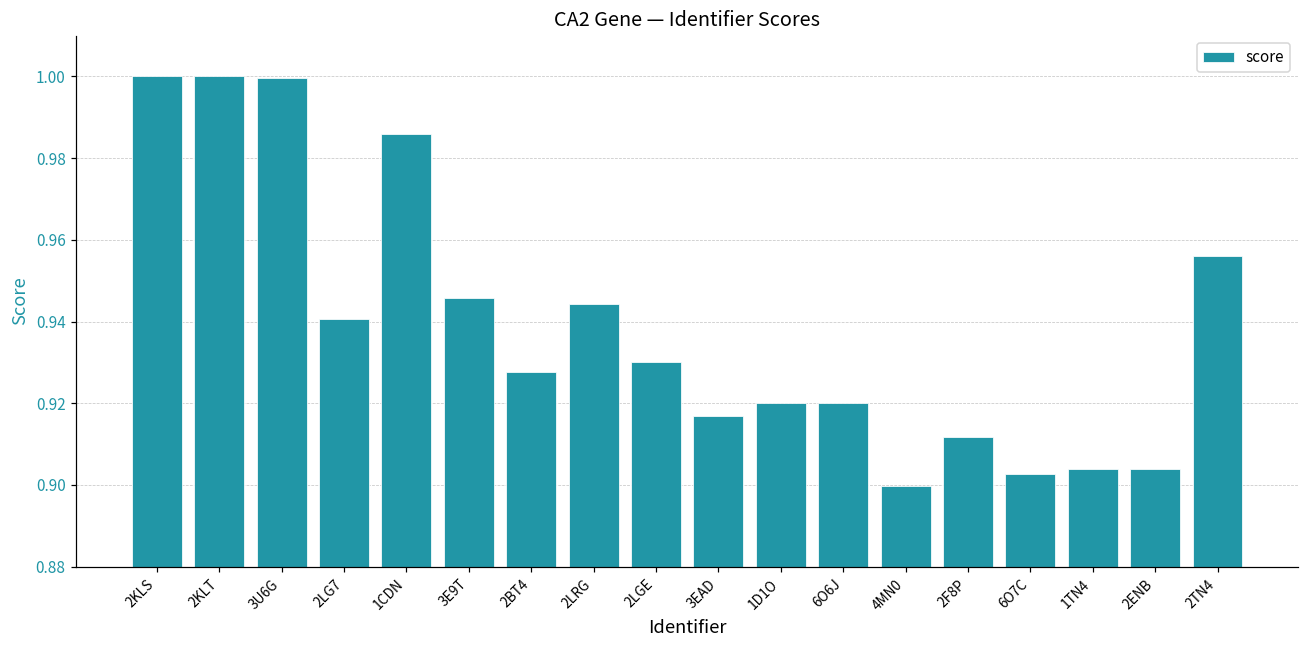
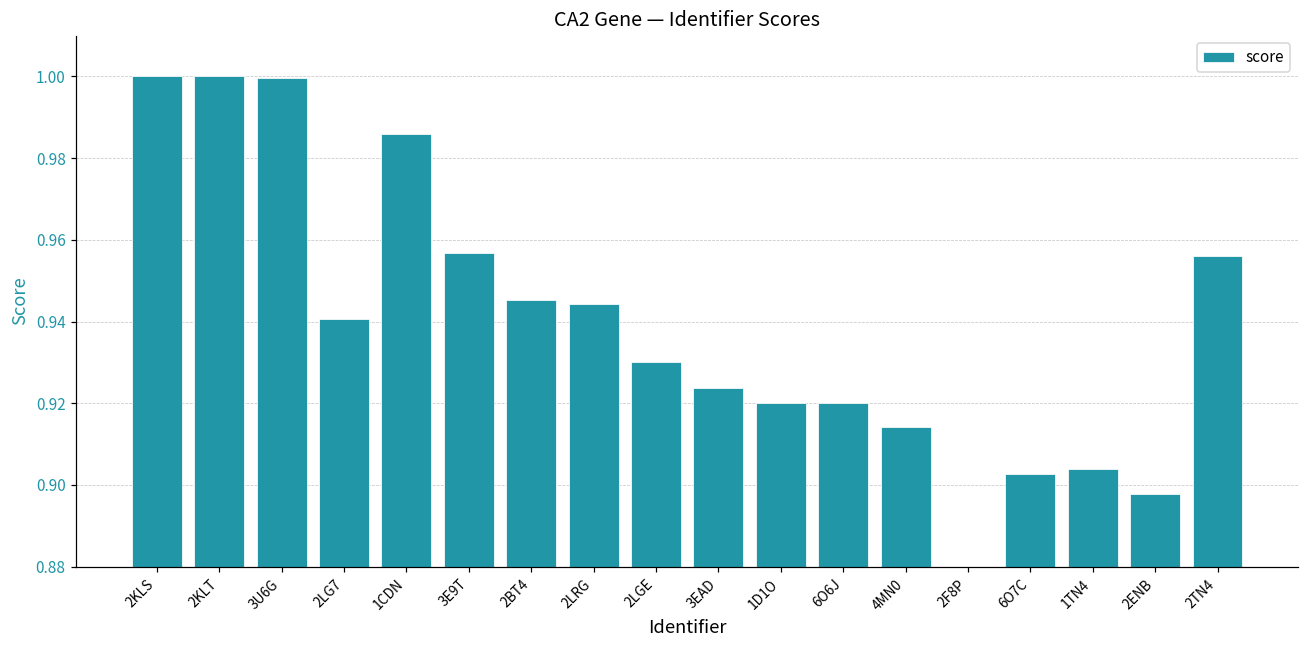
  {
    "2KLS": 1.000,
    "2KLT": 1.000,
    "3U6G": 1.000,
    "2LG7": 0.941,
    "1CDN": 0.986,
-   "3E9T": 0.946,
-   "2BT4": 0.928,
+   "3E9T": 0.957,
+   "2BT4": 0.945,
    "2LRG": 0.944,
    "2LGE": 0.930,
-   "3EAD": 0.917,
+   "3EAD": 0.924,
    "1D1O": 0.920,
    "6O6J": 0.920,
-   "4MN0": 0.900,
-   "2F8P": 0.912,
+   "4MN0": 0.914,
+   "2F8P": 0.880,
    "6O7C": 0.903,
    "1TN4": 0.904,
-   "2ENB": 0.904,
+   "2ENB": 0.898,
    "2TN4": 0.956
  }
